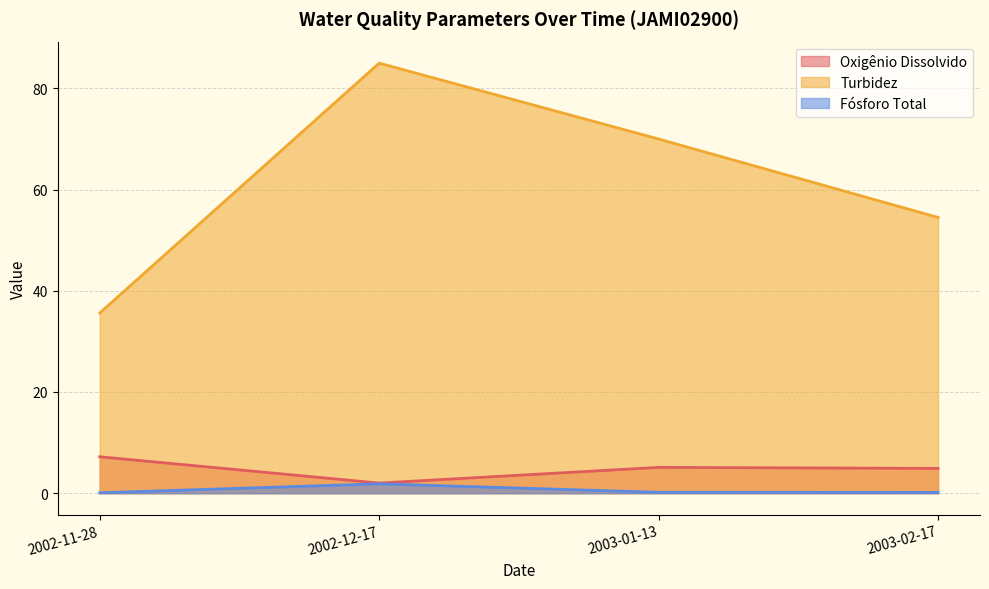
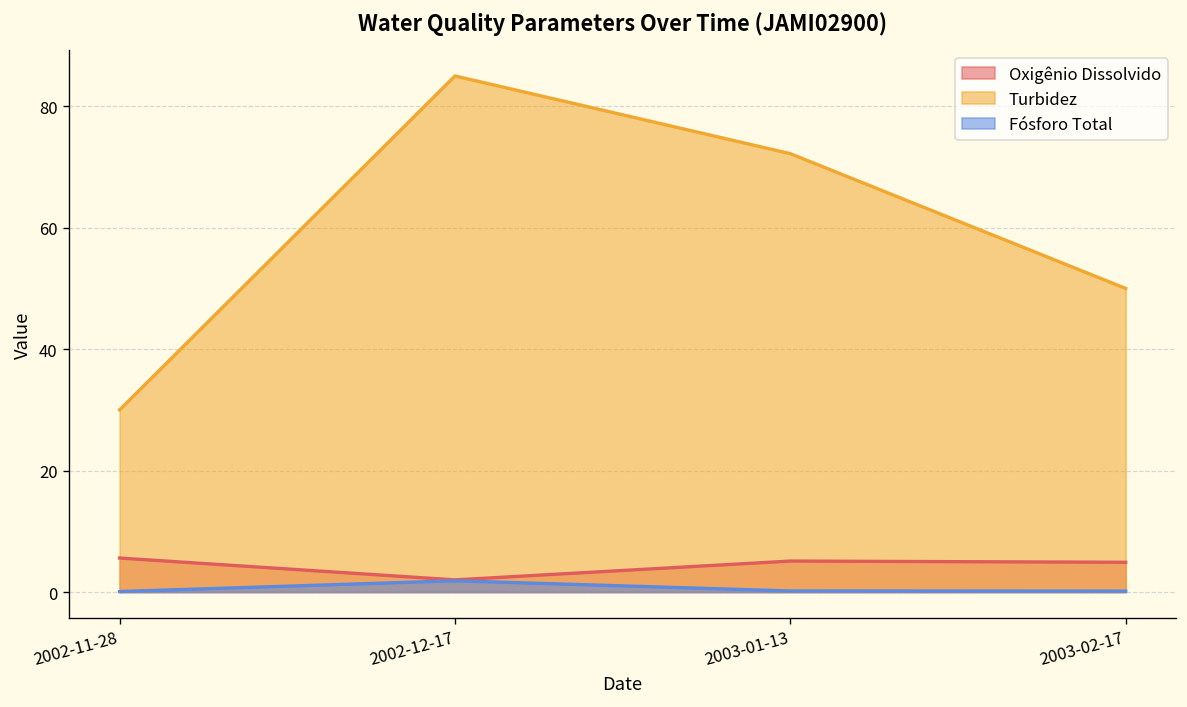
  {
    "Oxigênio Dissolvido": {
-     "2002-11-28": 7,
+     "2002-11-28": 6,
      "2003-01-13": 5,
      "2003-02-17": 5
    },
    "Turbidez": {
-     "2002-11-28": 36,
+     "2002-11-28": 30,
      "2002-12-17": 85,
-     "2003-01-13": 70,
-     "2003-02-17": 55
+     "2003-01-13": 72,
+     "2003-02-17": 50
    },
    "Fósforo Total": {
      "2002-11-28": 0,
      "2003-01-13": 0,
      "2003-02-17": 0
    }
  }
